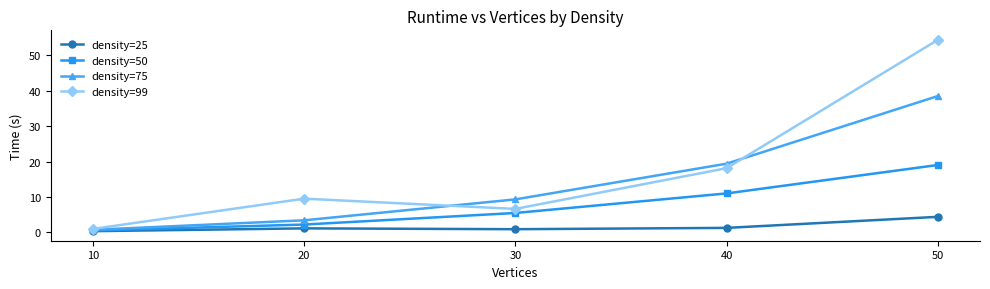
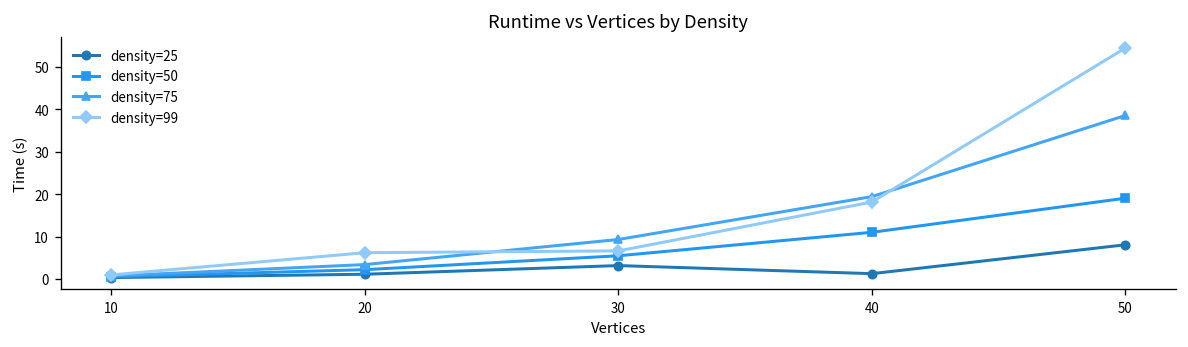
  {
    "density=25": {
      "20": 1,
-     "30": 1,
+     "30": 3,
      "40": 1,
-     "50": 4
+     "50": 8
    },
    "density=99": {
-     "20": 10,
+     "20": 6,
      "30": 7,
      "40": 18,
      "50": 54
    }
  }
